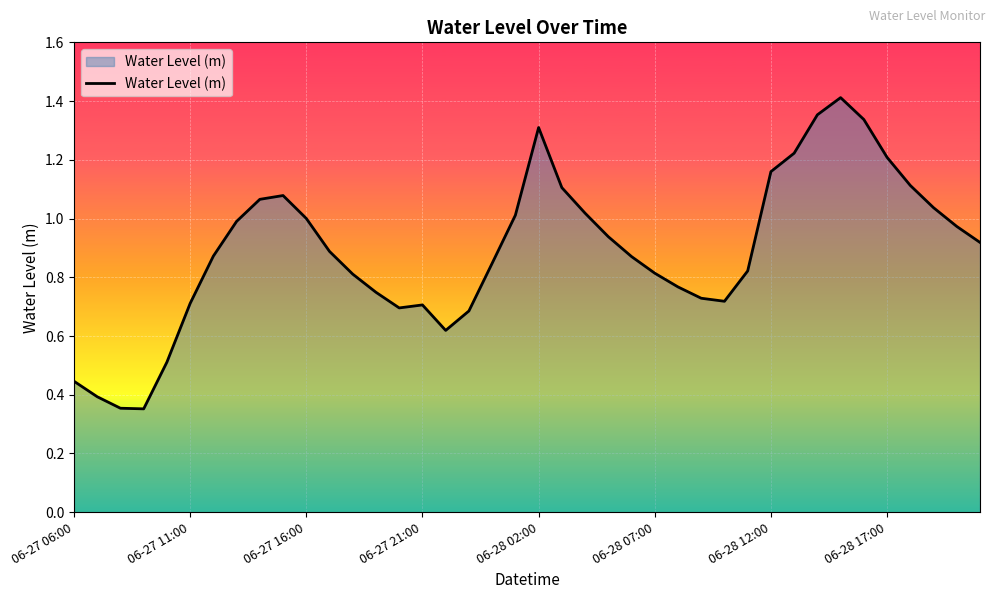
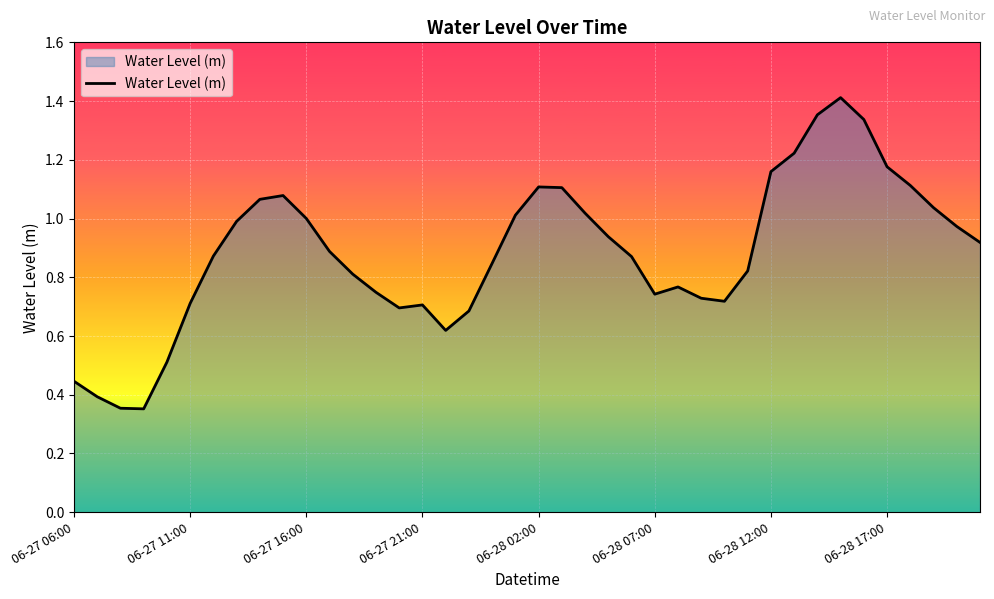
  {
    "06-27 06:00": 0.45,
    "06-27 11:00": 0.71,
    "06-27 16:00": 1.00,
    "06-27 21:00": 0.71,
-   "06-28 02:00": 1.31,
-   "06-28 07:00": 0.81,
+   "06-28 02:00": 1.11,
+   "06-28 07:00": 0.74,
    "06-28 12:00": 1.16,
-   "06-28 17:00": 1.21
+   "06-28 17:00": 1.18
  }
